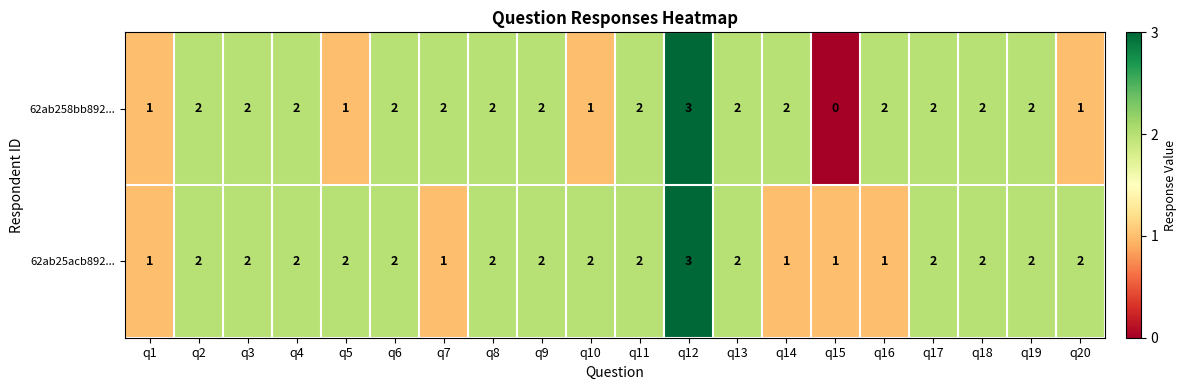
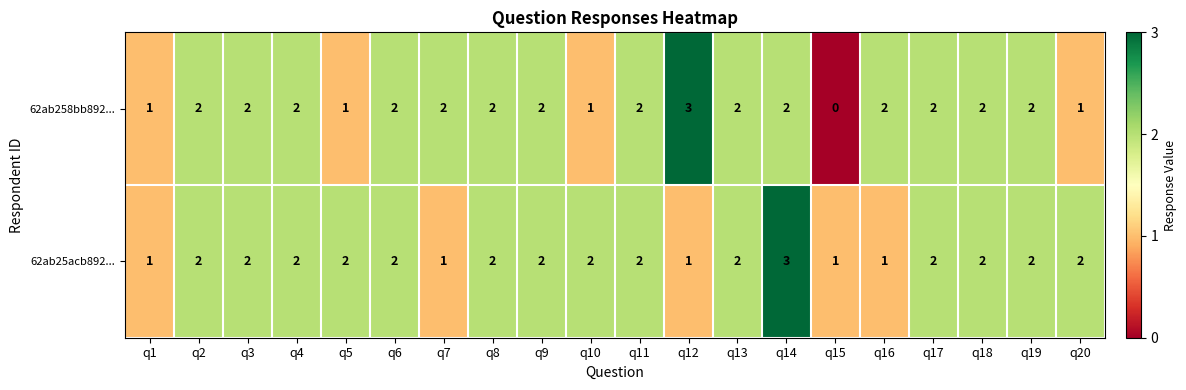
  {
    "62ab258bb892...": {
      "q1": 1,
      "q2": 2,
      "q3": 2,
      "q4": 2,
      "q5": 1,
      "q6": 2,
      "q7": 2,
      "q8": 2,
      "q9": 2,
      "q10": 1,
      "q11": 2,
      "q12": 3,
      "q13": 2,
      "q14": 2,
      "q15": 0,
      "q16": 2,
      "q17": 2,
      "q18": 2,
      "q19": 2,
      "q20": 1
    },
    "62ab25acb892...": {
      "q1": 1,
      "q2": 2,
      "q3": 2,
      "q4": 2,
      "q5": 2,
      "q6": 2,
      "q7": 1,
      "q8": 2,
      "q9": 2,
      "q10": 2,
      "q11": 2,
-     "q12": 3,
+     "q12": 1,
      "q13": 2,
-     "q14": 1,
+     "q14": 3,
      "q15": 1,
      "q16": 1,
      "q17": 2,
      "q18": 2,
      "q19": 2,
      "q20": 2
    }
  }
